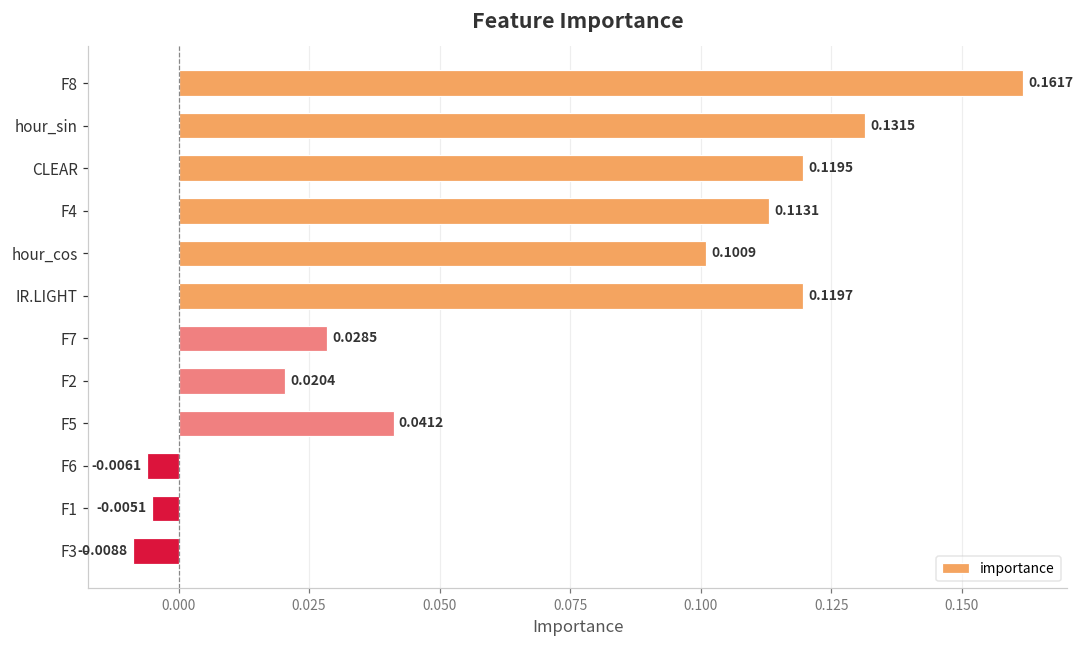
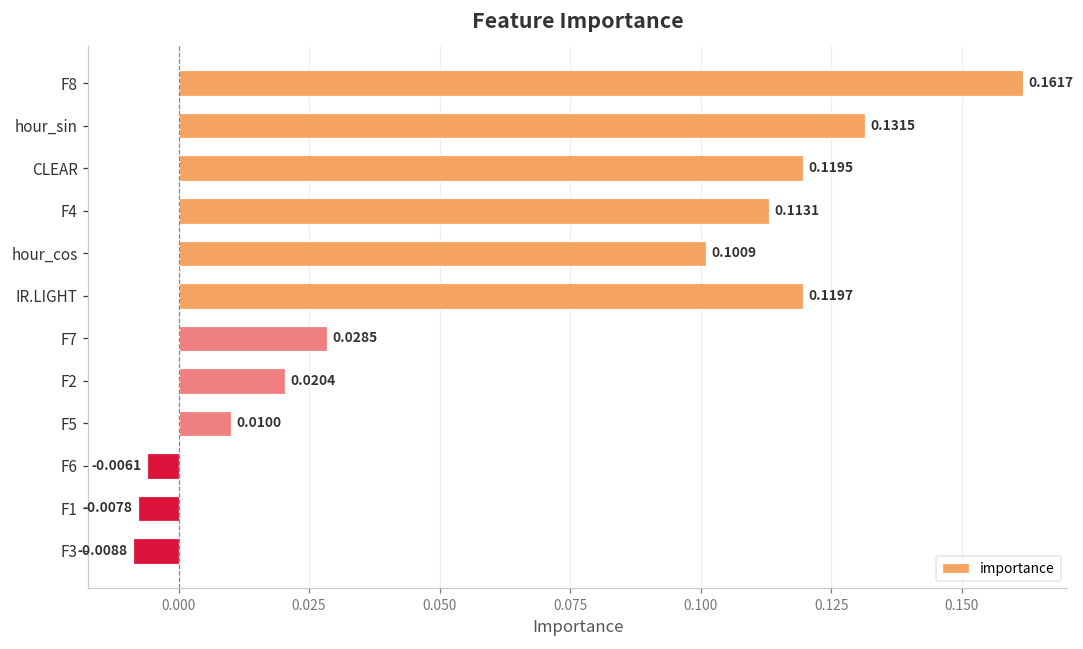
  {
    "F8": 0.1617,
    "hour_sin": 0.1315,
    "CLEAR": 0.1195,
    "F4": 0.1131,
    "hour_cos": 0.1009,
    "IR.LIGHT": 0.1197,
    "F7": 0.0285,
    "F2": 0.0204,
-   "F5": 0.0412,
+   "F5": 0.0100,
    "F6": -0.0061,
-   "F1": -0.0051,
+   "F1": -0.0078,
    "F3": -0.0088
  }
